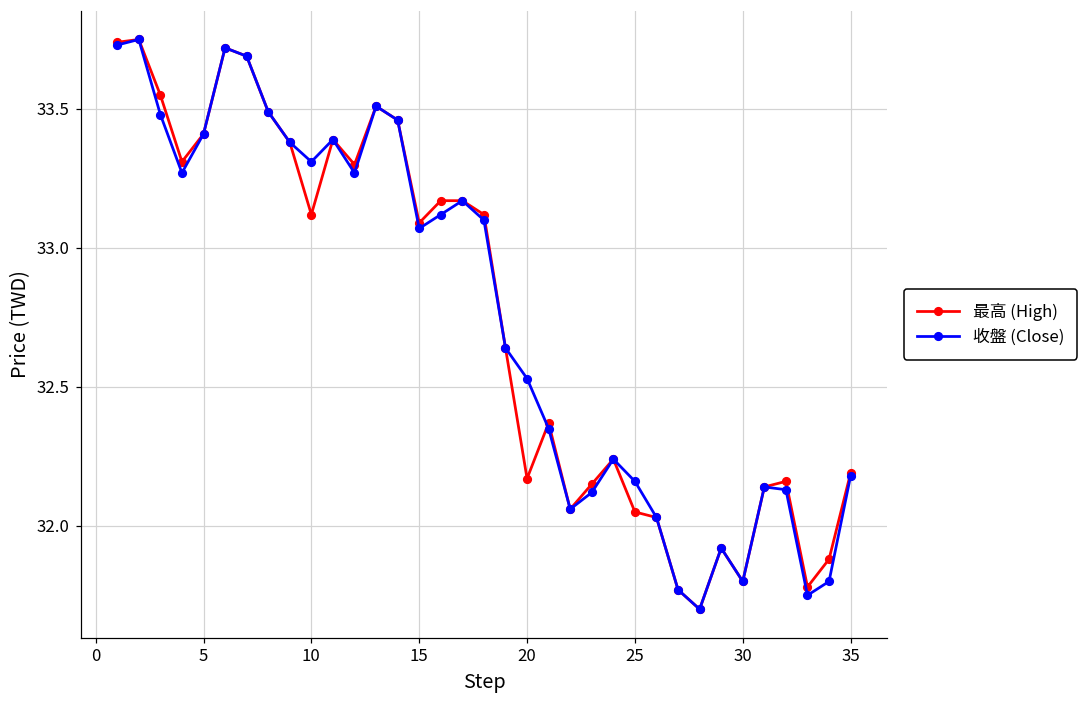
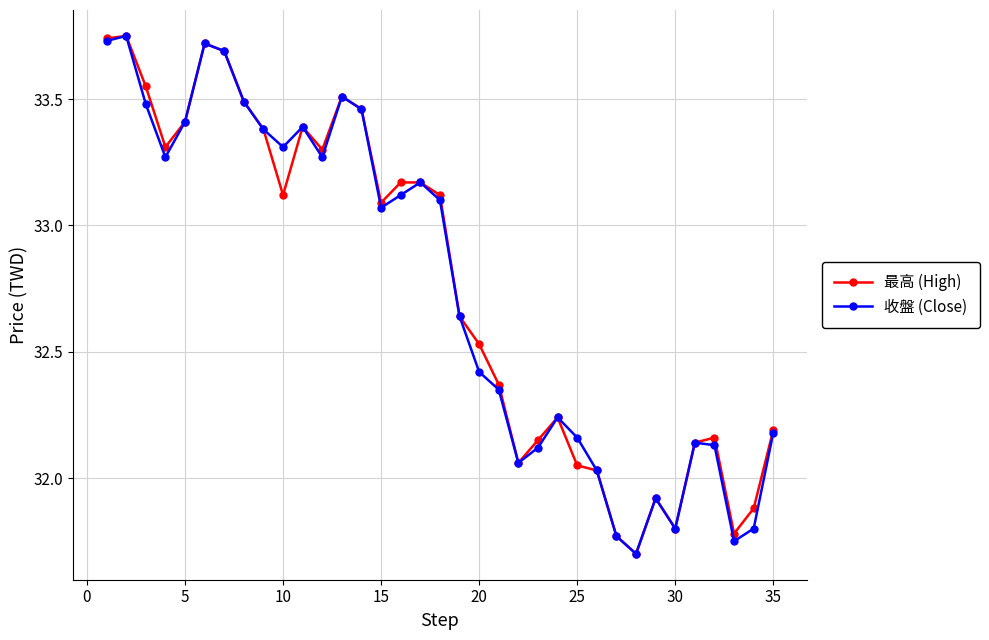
  {
    "最高 (High)": {
      "10": 33.12,
      "15": 33.09,
-     "20": 32.17,
+     "20": 32.53,
      "25": 32.05,
      "35": 32.19
    },
    "收盤 (Close)": {
      "10": 33.31,
      "15": 33.07,
-     "20": 32.53,
+     "20": 32.42,
      "25": 32.16,
      "35": 32.18
    }
  }
